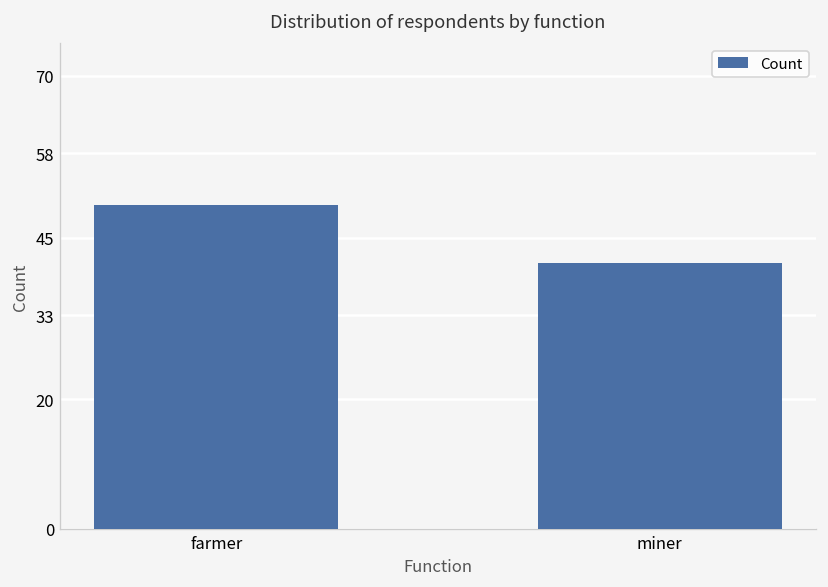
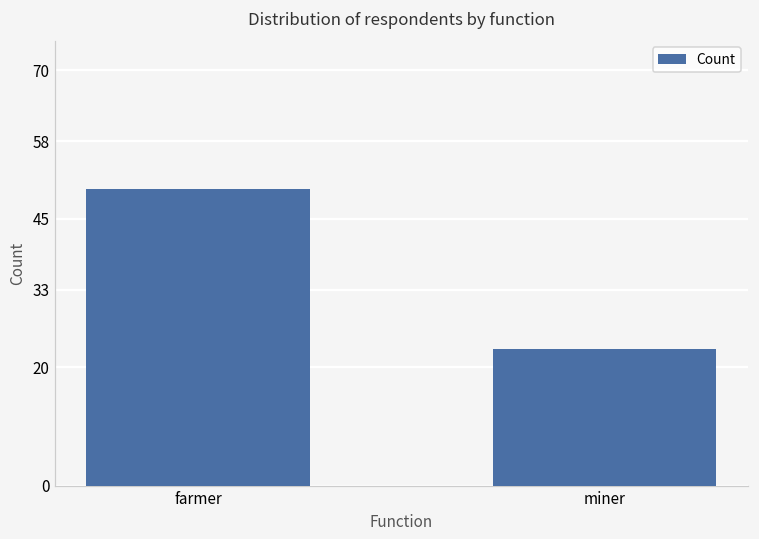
  {
    "farmer": 50,
-   "miner": 41
+   "miner": 23
  }
